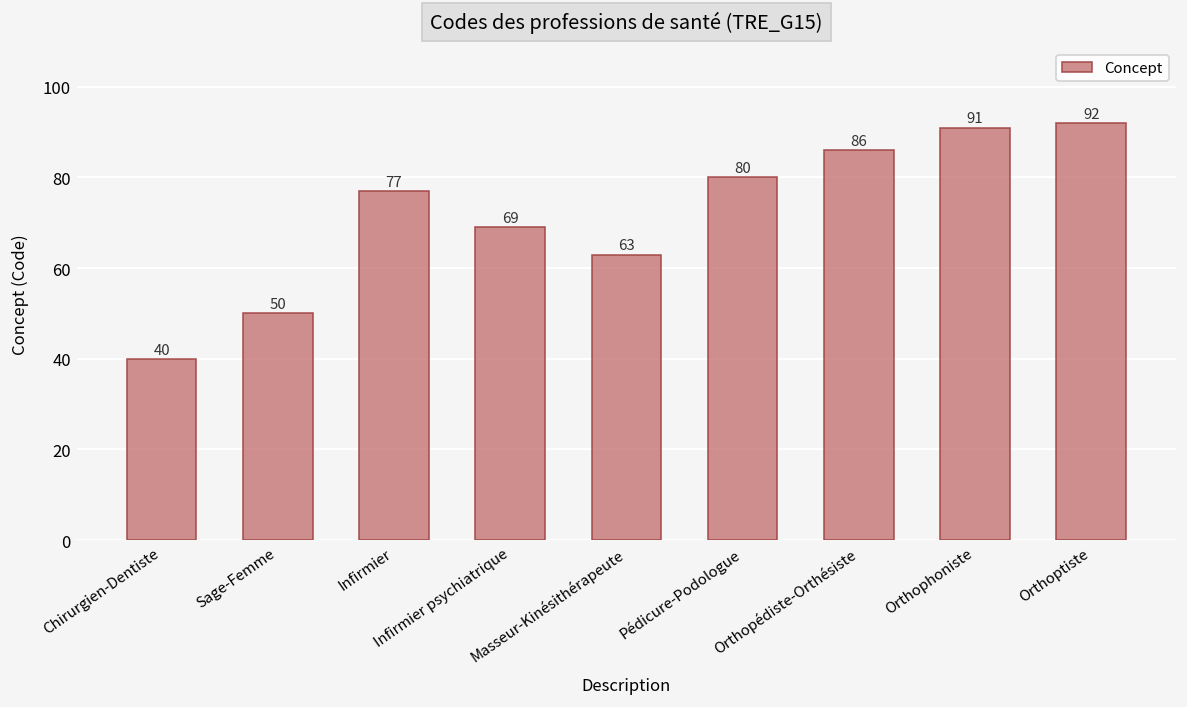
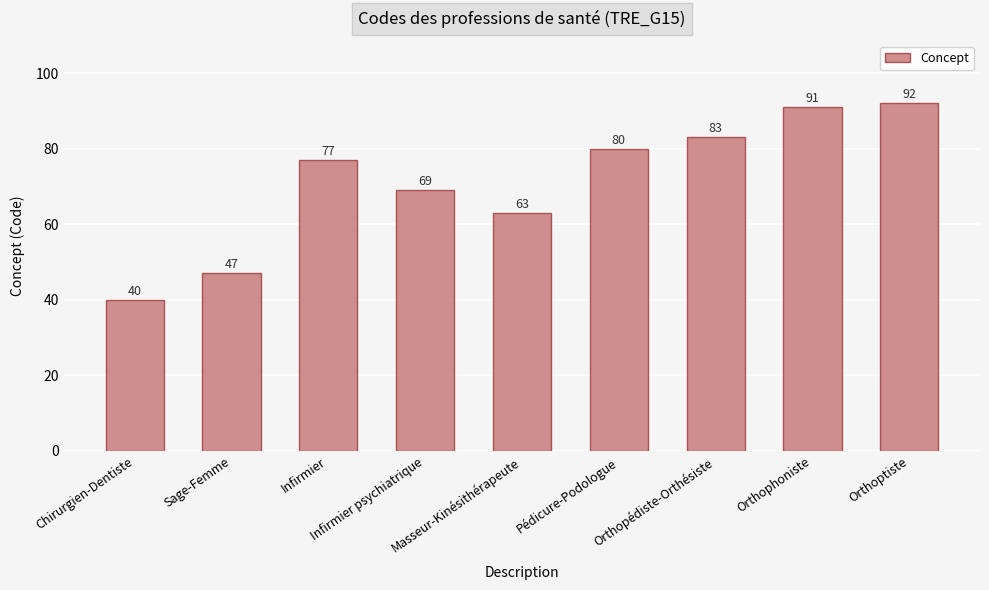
  {
    "Chirurgien-Dentiste": 40,
-   "Sage-Femme": 50,
+   "Sage-Femme": 47,
    "Infirmier": 77,
    "Infirmier psychiatrique": 69,
    "Masseur-Kinésithérapeute": 63,
    "Pédicure-Podologue": 80,
-   "Orthopédiste-Orthésiste": 86,
+   "Orthopédiste-Orthésiste": 83,
    "Orthophoniste": 91,
    "Orthoptiste": 92
  }
